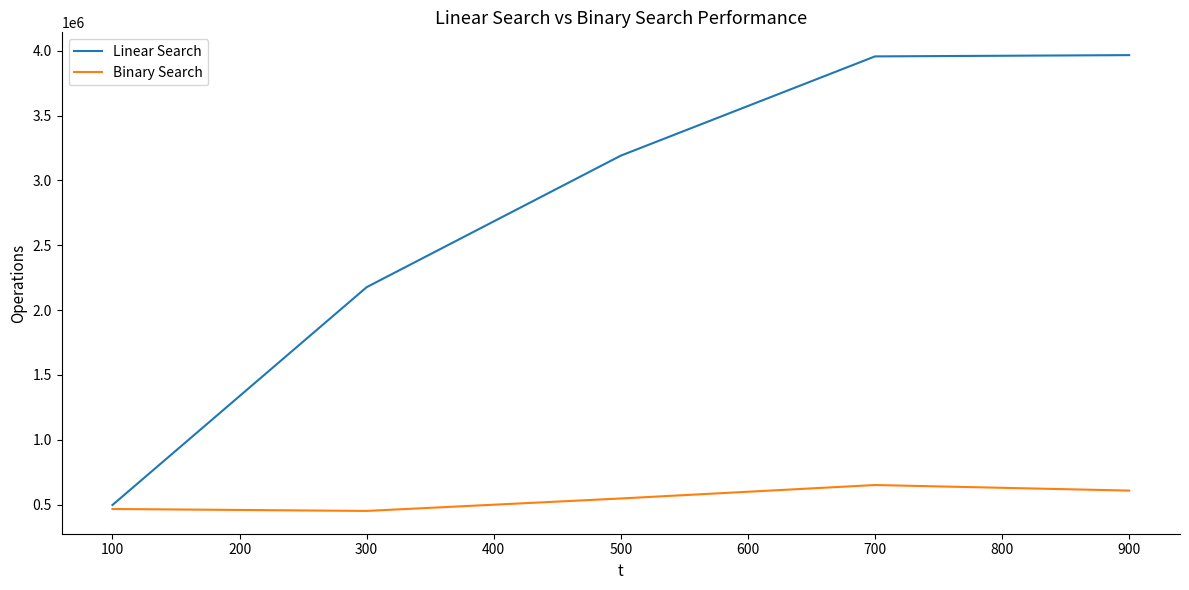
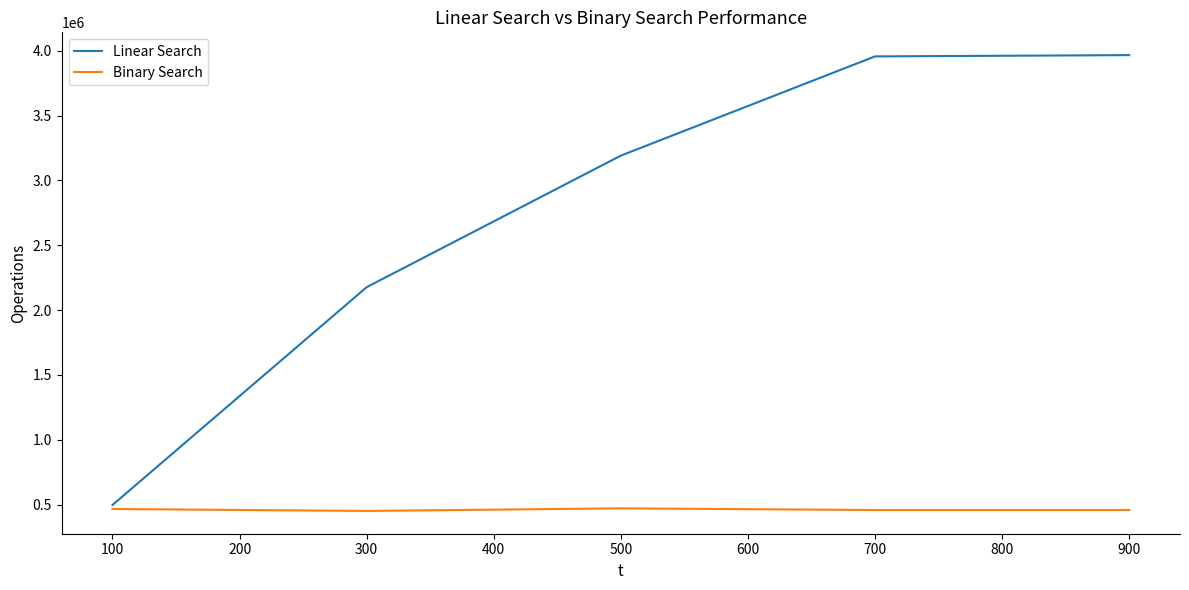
  {
    "Linear Search": {
      "100": 500000,
      "300": 2180000,
      "500": 3190000,
      "700": 3960000,
      "900": 3970000
    },
    "Binary Search": {
      "100": 470000,
      "300": 450000,
-     "500": 550000,
-     "700": 650000,
-     "900": 610000
+     "500": 470000,
+     "700": 460000,
+     "900": 460000
    }
  }
